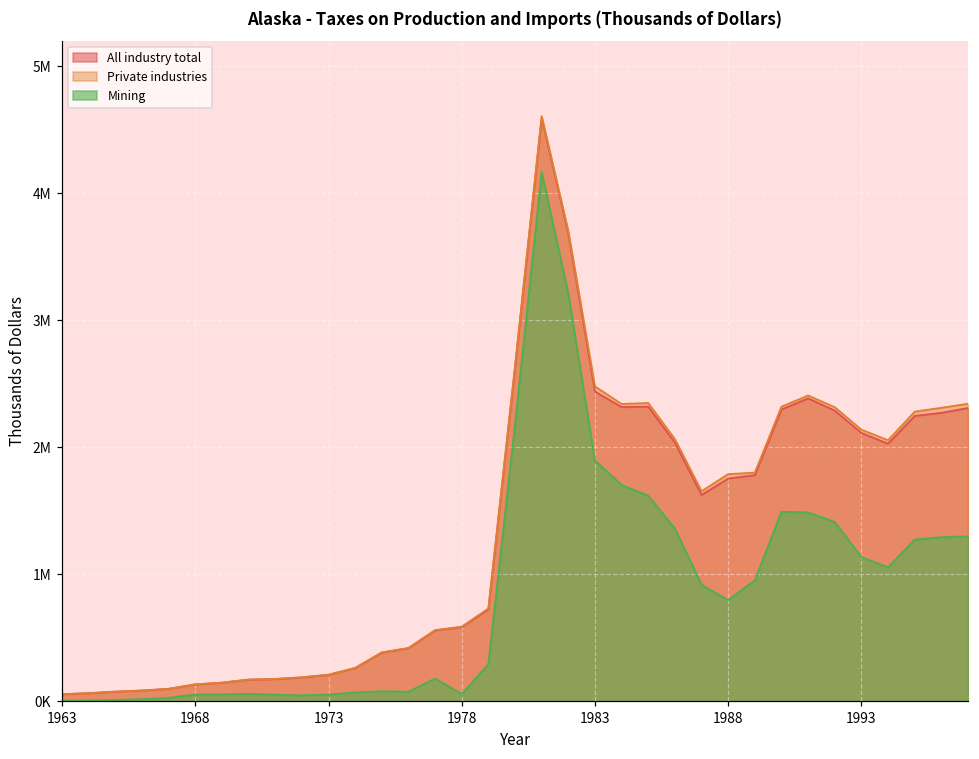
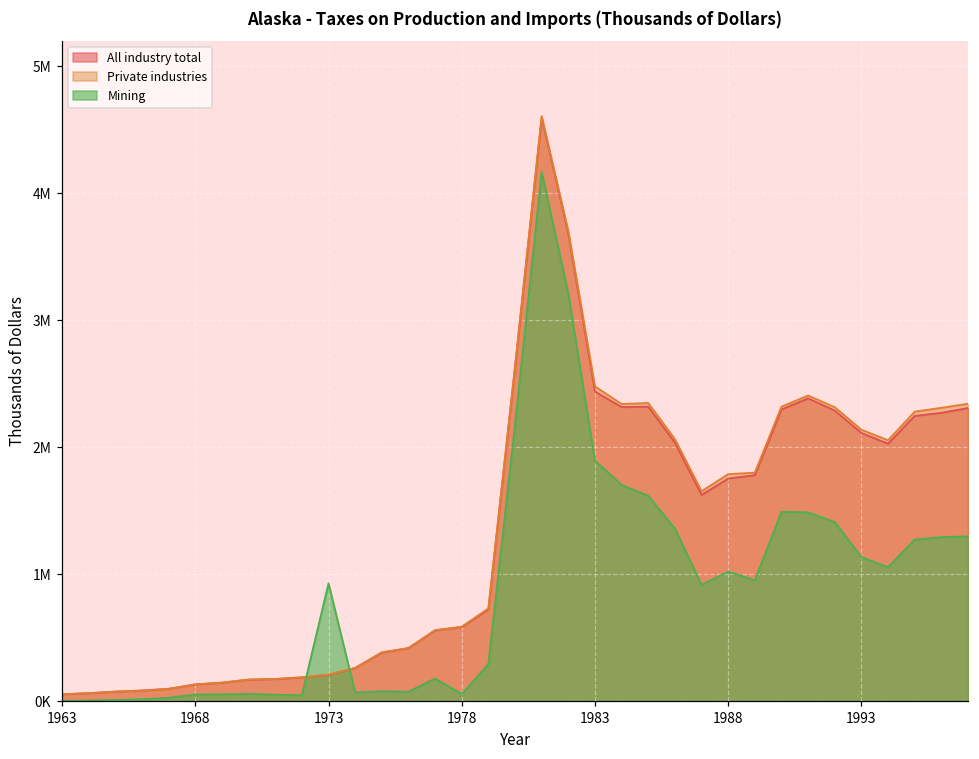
  {
    "Mining": {
      "1963": 10000,
      "1968": 60000,
-     "1973": 60000,
+     "1973": 930000,
      "1978": 60000,
      "1983": 1900000,
-     "1988": 800000,
+     "1988": 1020000,
      "1993": 1140000
    }
  }
